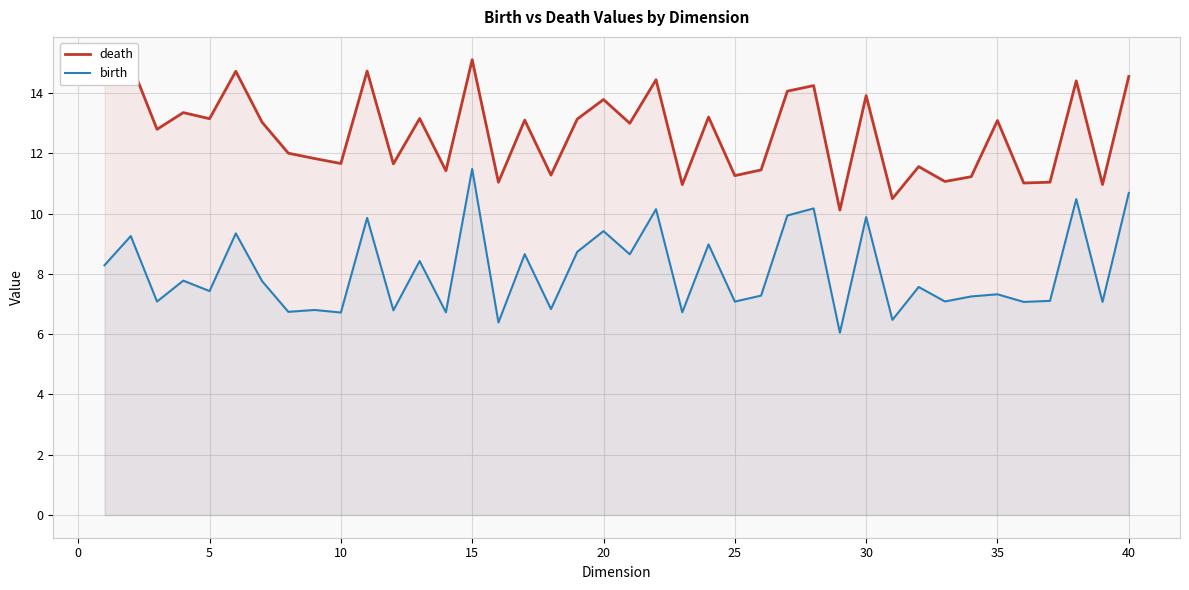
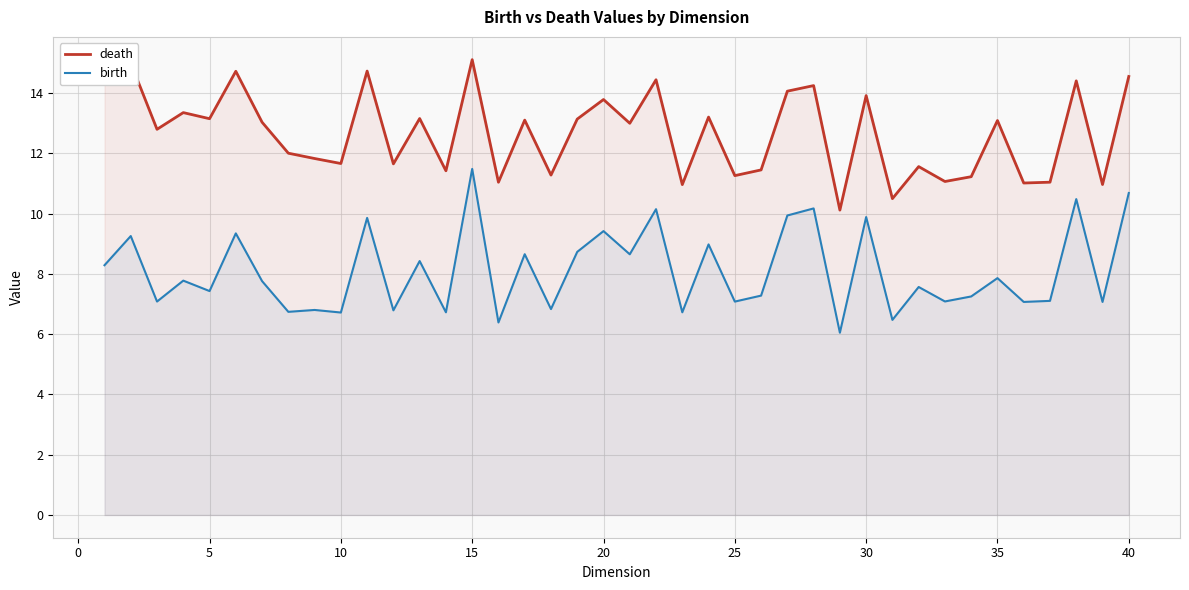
  {
    "death": {
      "5": 13.2,
      "10": 11.7,
      "15": 15.1,
      "20": 13.8,
      "25": 11.3,
      "30": 13.9,
      "35": 13.1,
      "40": 14.6
    },
    "birth": {
      "5": 7.4,
      "10": 6.7,
      "15": 11.5,
      "20": 9.4,
      "25": 7.1,
      "30": 9.9,
-     "35": 7.3,
+     "35": 7.9,
      "40": 10.7
    }
  }
